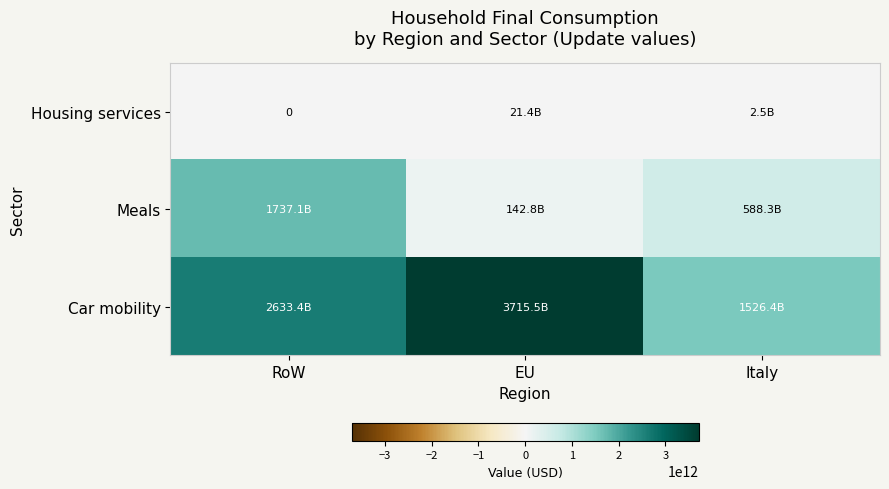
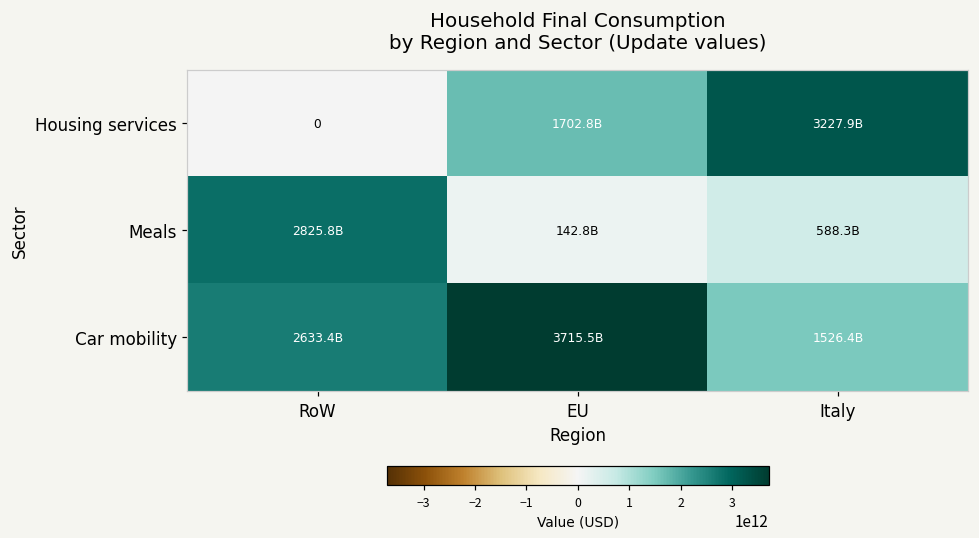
  {
    "Housing services": {
      "RoW": "0",
-     "EU": "21.4B",
-     "Italy": "2.5B"
+     "EU": "1702.8B",
+     "Italy": "3227.9B"
    },
    "Meals": {
-     "RoW": "1737.1B",
+     "RoW": "2825.8B",
      "EU": "142.8B",
      "Italy": "588.3B"
    },
    "Car mobility": {
      "RoW": "2633.4B",
      "EU": "3715.5B",
      "Italy": "1526.4B"
    }
  }
